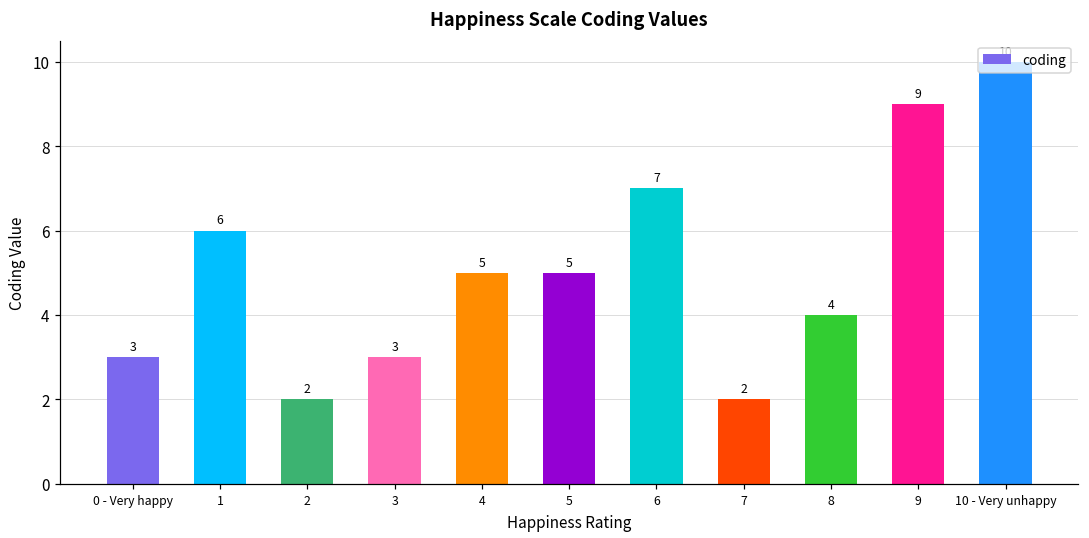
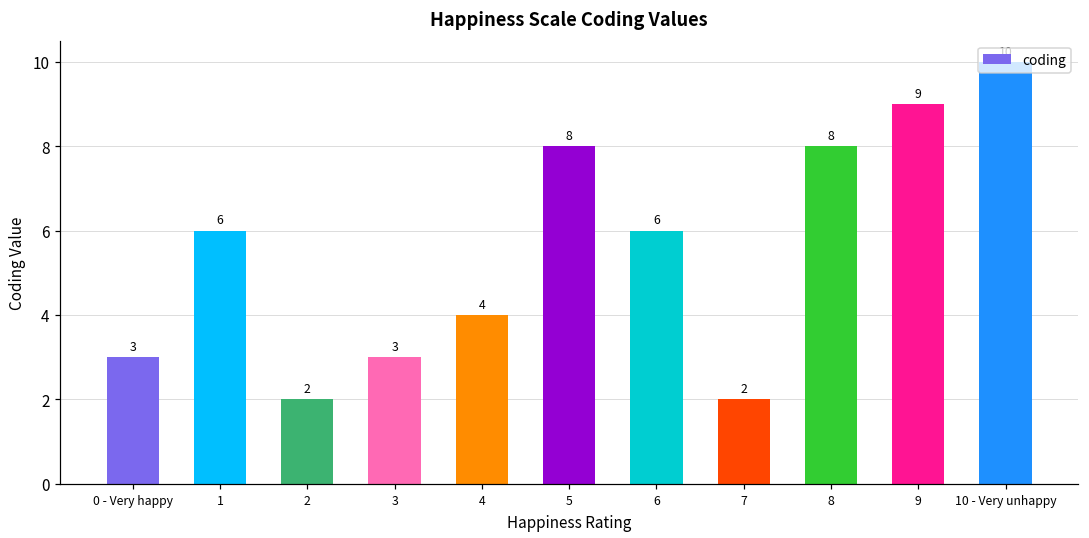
  {
    "0 - Very happy": 3,
    "1": 6,
    "2": 2,
    "3": 3,
-   "4": 5,
-   "5": 5,
-   "6": 7,
+   "4": 4,
+   "5": 8,
+   "6": 6,
    "7": 2,
-   "8": 4,
+   "8": 8,
    "9": 9
  }
